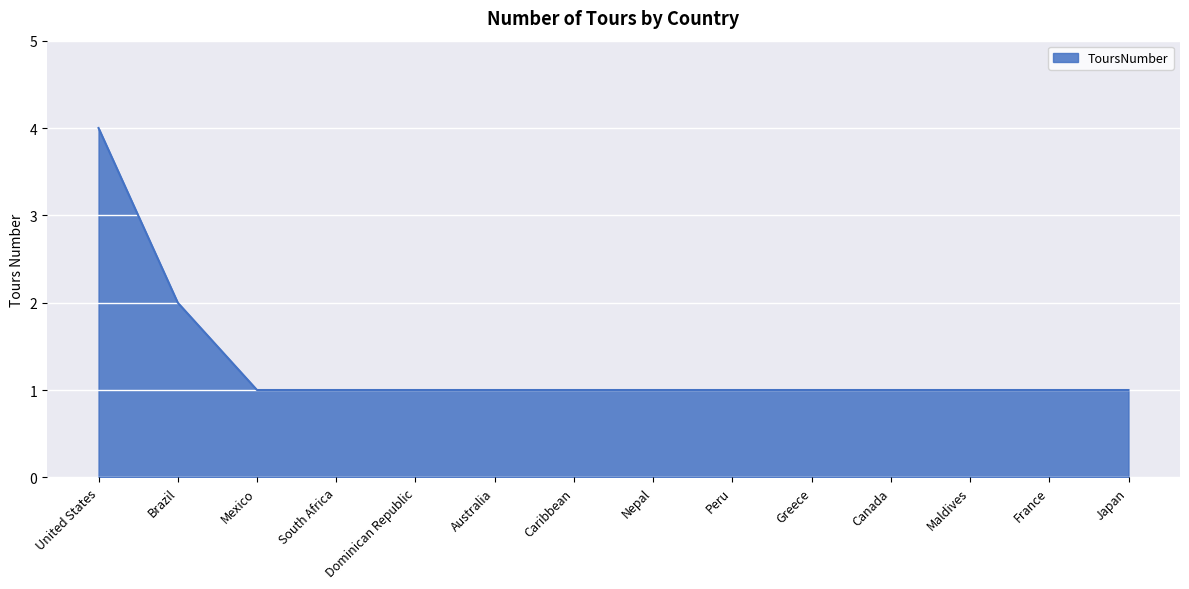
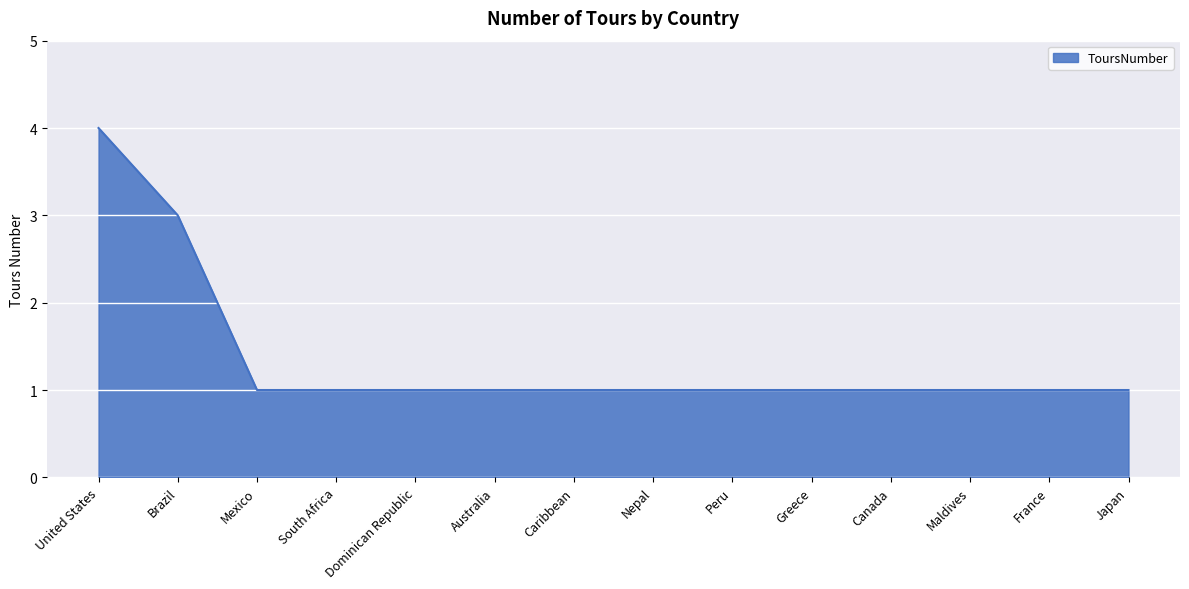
  {
    "United States": 4,
-   "Brazil": 2,
+   "Brazil": 3,
    "Mexico": 1,
    "South Africa": 1,
    "Dominican Republic": 1,
    "Australia": 1,
    "Caribbean": 1,
    "Nepal": 1,
    "Peru": 1,
    "Greece": 1,
    "Canada": 1,
    "Maldives": 1,
    "France": 1,
    "Japan": 1
  }
